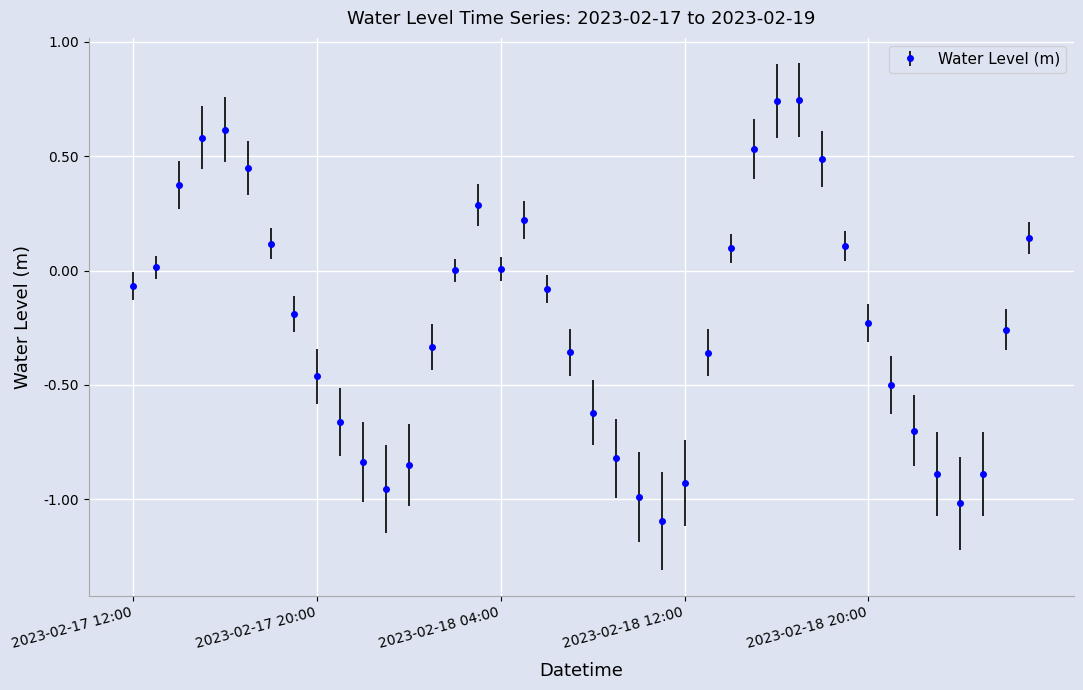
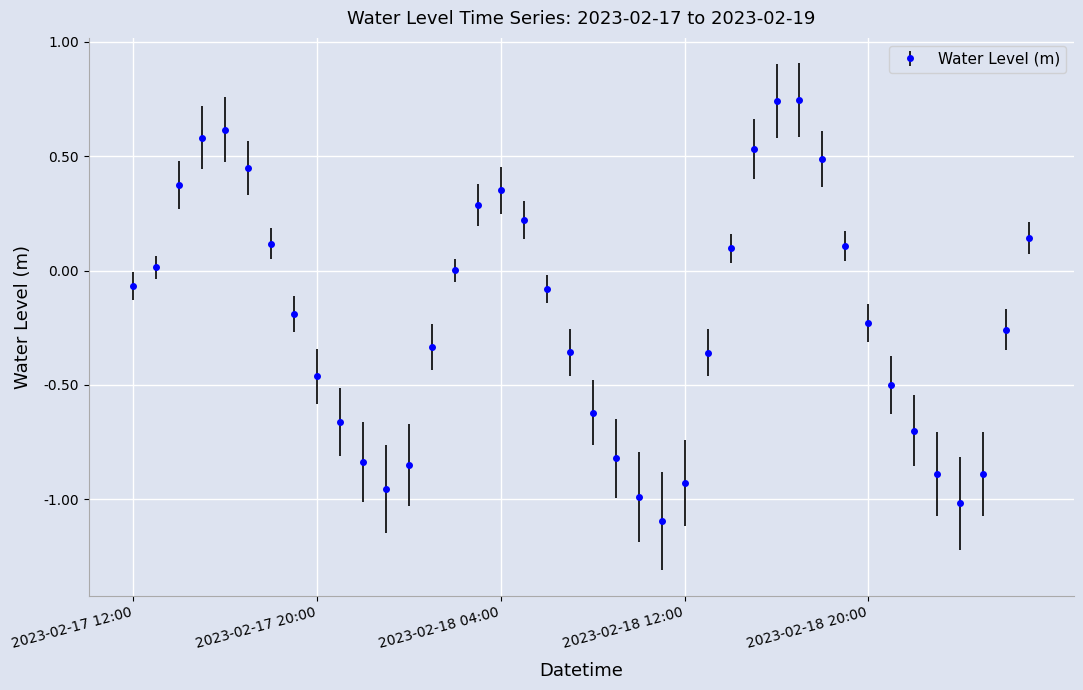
  {
    "2023-02-17 12:00": -0.07,
    "2023-02-17 20:00": -0.46,
-   "2023-02-18 04:00": 0.01,
+   "2023-02-18 04:00": 0.35,
    "2023-02-18 12:00": -0.93,
    "2023-02-18 20:00": -0.23
  }
